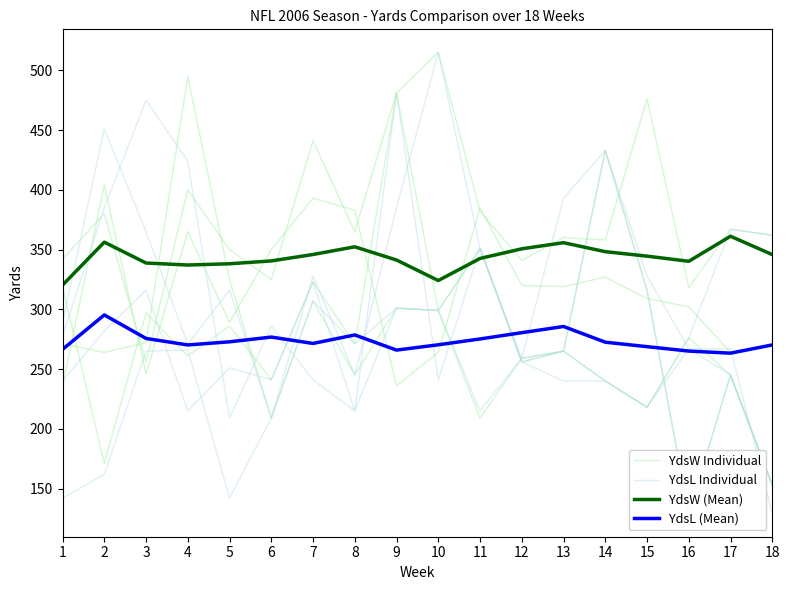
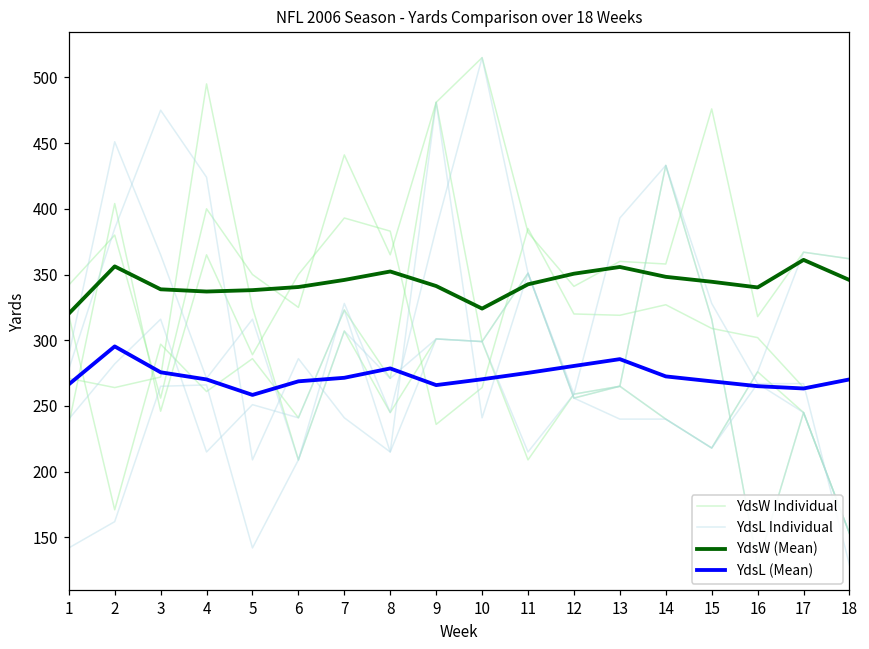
  {
    "YdsW (Mean)": {
      "2": 356,
      "3": 339,
      "4": 337,
      "5": 338,
      "6": 341,
      "7": 346,
      "8": 352,
      "9": 341,
      "10": 324,
      "11": 343,
      "12": 351,
      "13": 356,
      "14": 348,
      "15": 345,
      "16": 340,
      "17": 361,
      "18": 346
    },
    "YdsL (Mean)": {
      "1": 266,
      "2": 295,
      "3": 276,
-     "5": 273,
-     "6": 277,
+     "5": 258,
+     "6": 269,
      "7": 271,
      "8": 279,
      "9": 266,
      "10": 270,
      "11": 275,
      "12": 280,
      "13": 286,
      "14": 273,
      "15": 269
    }
  }
